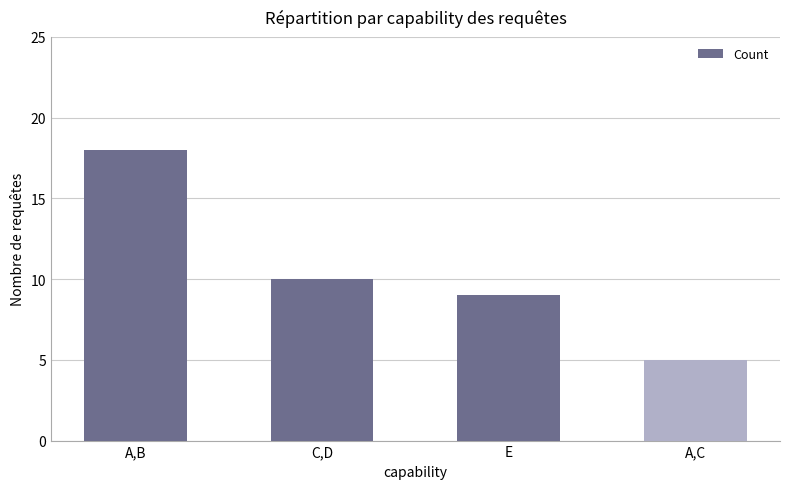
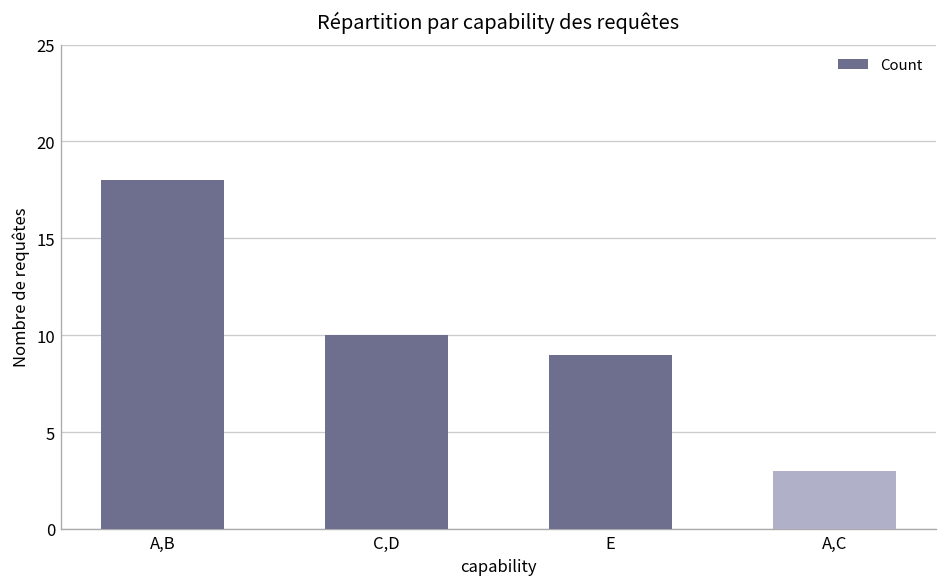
  {
    "A,B": 18,
    "C,D": 10,
    "E": 9,
-   "A,C": 5
+   "A,C": 3
  }
